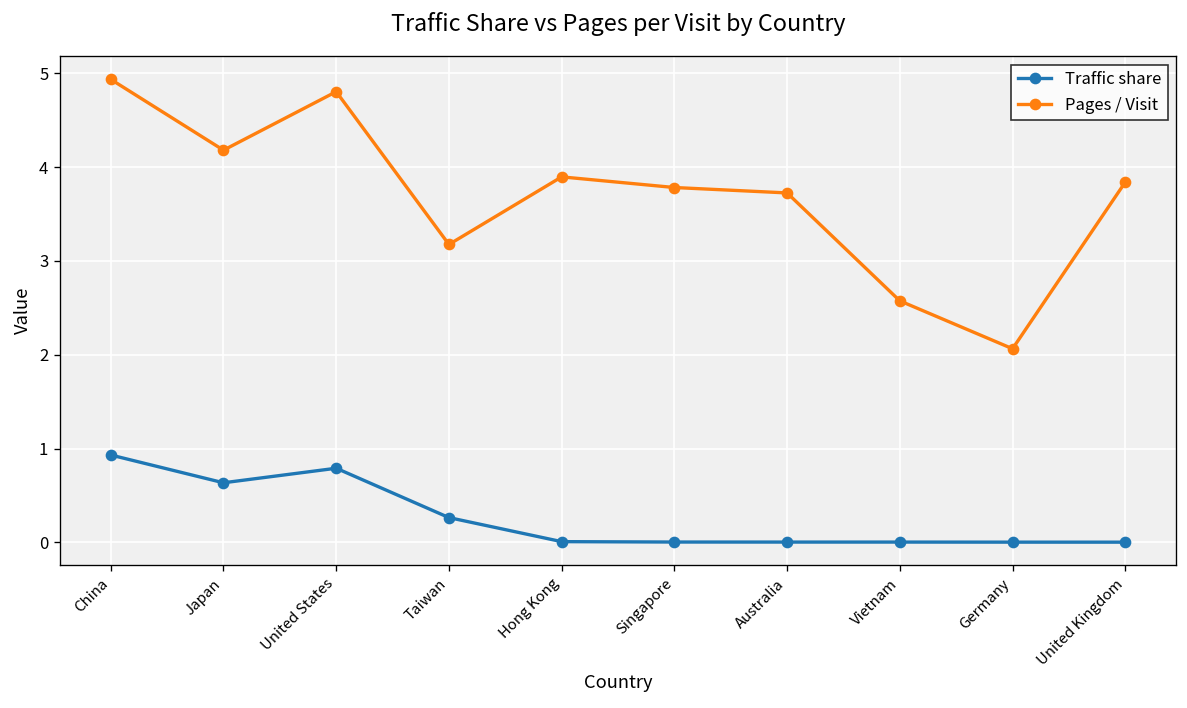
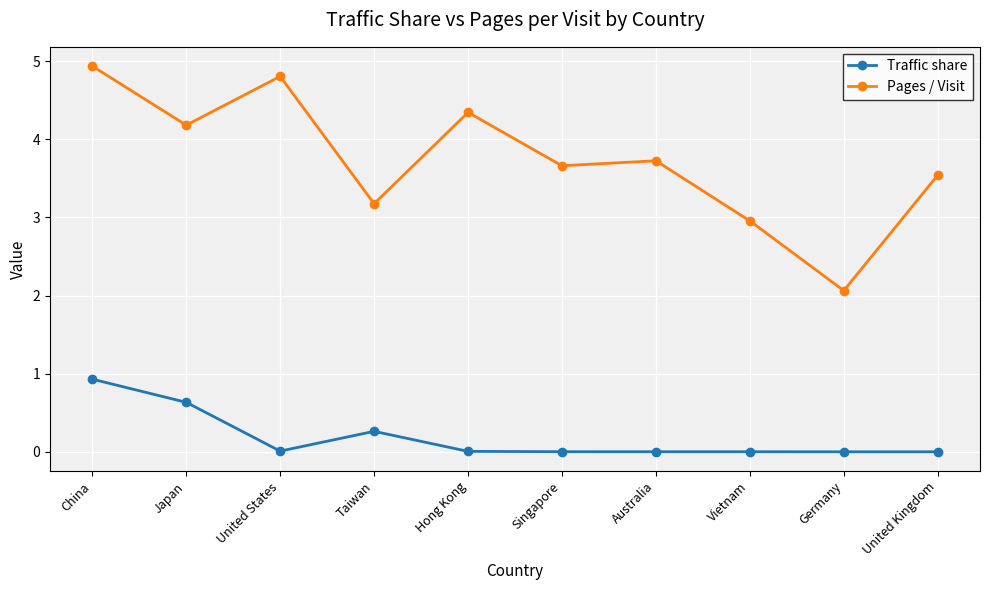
  {
    "Traffic share": {
      "China": 0.9,
      "Japan": 0.6,
-     "United States": 0.8,
+     "United States": 0.0,
      "Taiwan": 0.3,
      "Hong Kong": 0.0,
      "Singapore": 0.0,
      "Australia": 0.0,
      "Vietnam": 0.0,
      "Germany": 0.0,
      "United Kingdom": 0.0
    },
    "Pages / Visit": {
      "China": 4.9,
      "Japan": 4.2,
      "United States": 4.8,
      "Taiwan": 3.2,
-     "Hong Kong": 3.9,
-     "Singapore": 3.8,
+     "Hong Kong": 4.3,
+     "Singapore": 3.7,
      "Australia": 3.7,
-     "Vietnam": 2.6,
+     "Vietnam": 3.0,
      "Germany": 2.1,
-     "United Kingdom": 3.8
+     "United Kingdom": 3.5
    }
  }
